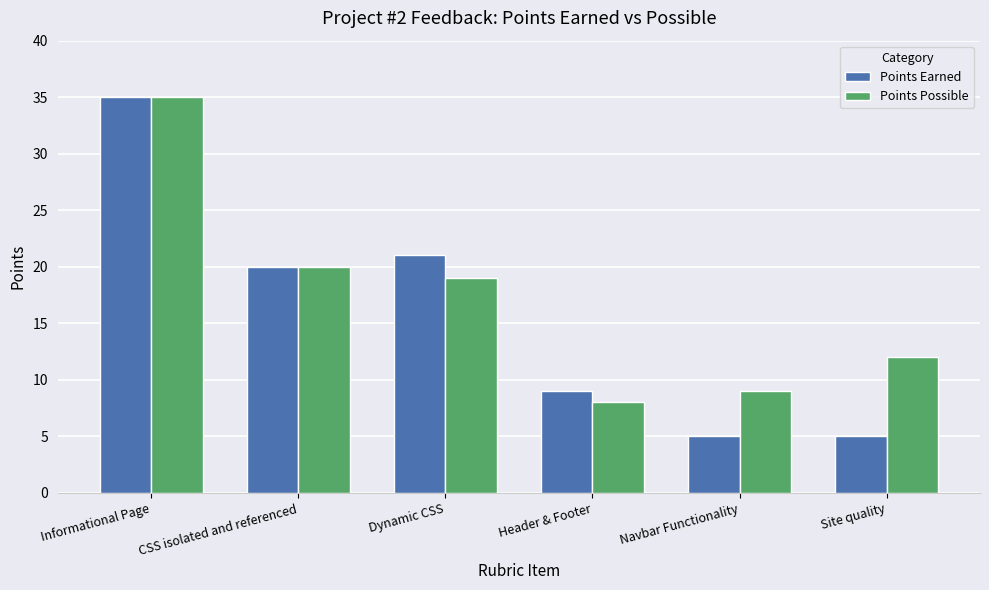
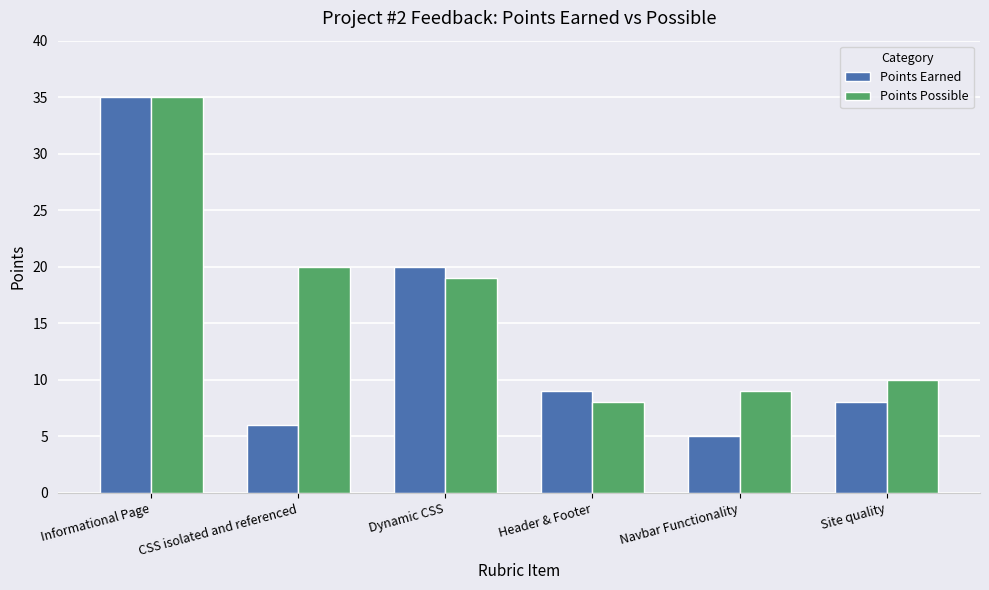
  {
    "Points Earned": {
      "Informational Page": 35,
-     "CSS isolated and referenced": 20,
-     "Dynamic CSS": 21,
+     "CSS isolated and referenced": 6,
+     "Dynamic CSS": 20,
      "Header & Footer": 9,
      "Navbar Functionality": 5,
-     "Site quality": 5
+     "Site quality": 8
    },
    "Points Possible": {
      "Informational Page": 35,
      "CSS isolated and referenced": 20,
      "Dynamic CSS": 19,
      "Header & Footer": 8,
      "Navbar Functionality": 9,
-     "Site quality": 12
+     "Site quality": 10
    }
  }
